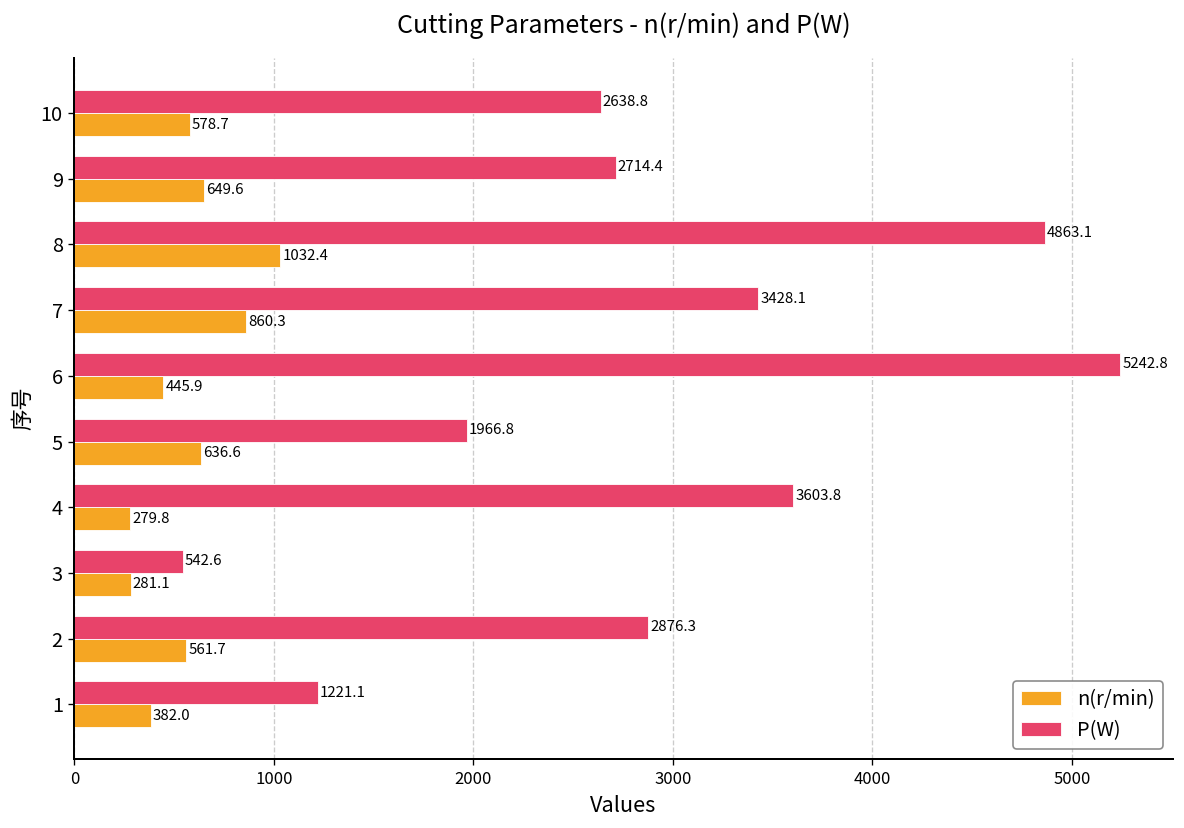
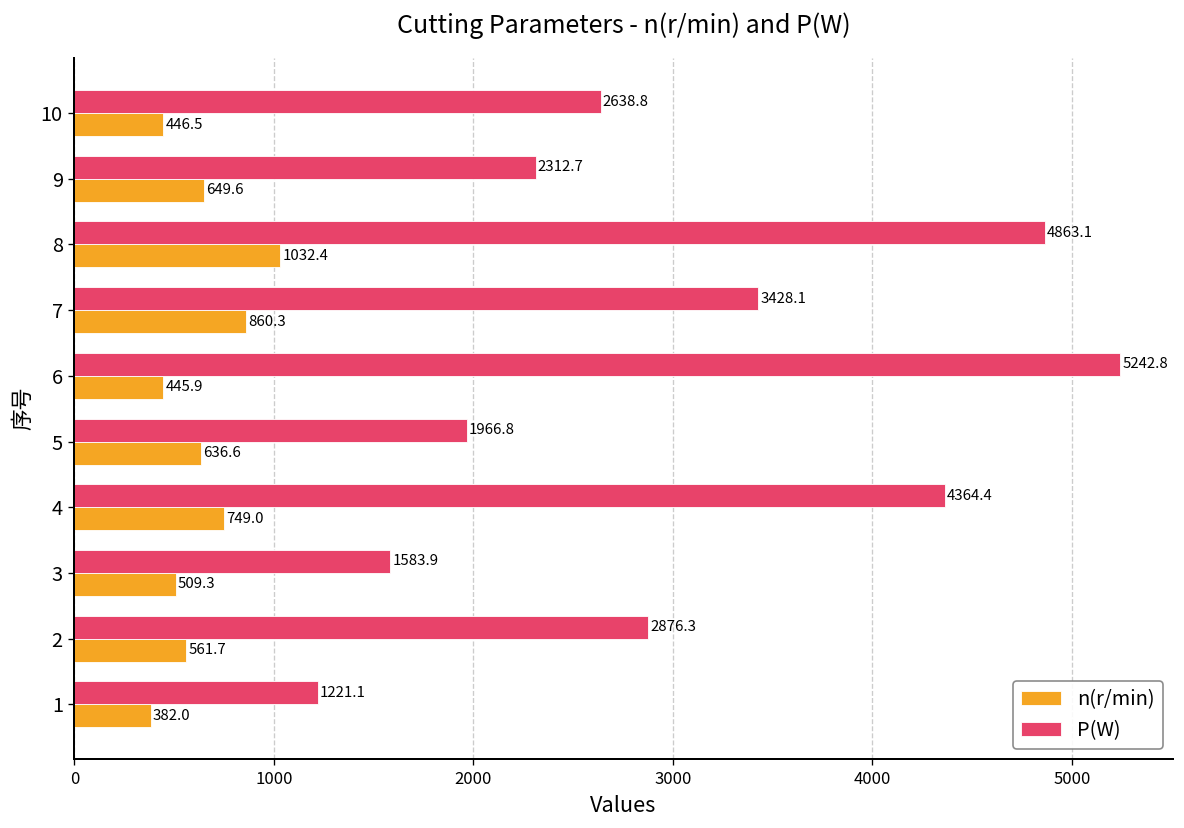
  {
    "n(r/min)": {
-     "10": 578.7,
+     "10": 446.5,
      "9": 649.6,
      "8": 1032.4,
      "7": 860.3,
      "6": 445.9,
      "5": 636.6,
-     "4": 279.8,
-     "3": 281.1,
+     "4": 749.0,
+     "3": 509.3,
      "2": 561.7,
      "1": 382.0
    },
    "P(W)": {
      "10": 2638.8,
-     "9": 2714.4,
+     "9": 2312.7,
      "8": 4863.1,
      "7": 3428.1,
      "6": 5242.8,
      "5": 1966.8,
-     "4": 3603.8,
-     "3": 542.6,
+     "4": 4364.4,
+     "3": 1583.9,
      "2": 2876.3,
      "1": 1221.1
    }
  }
